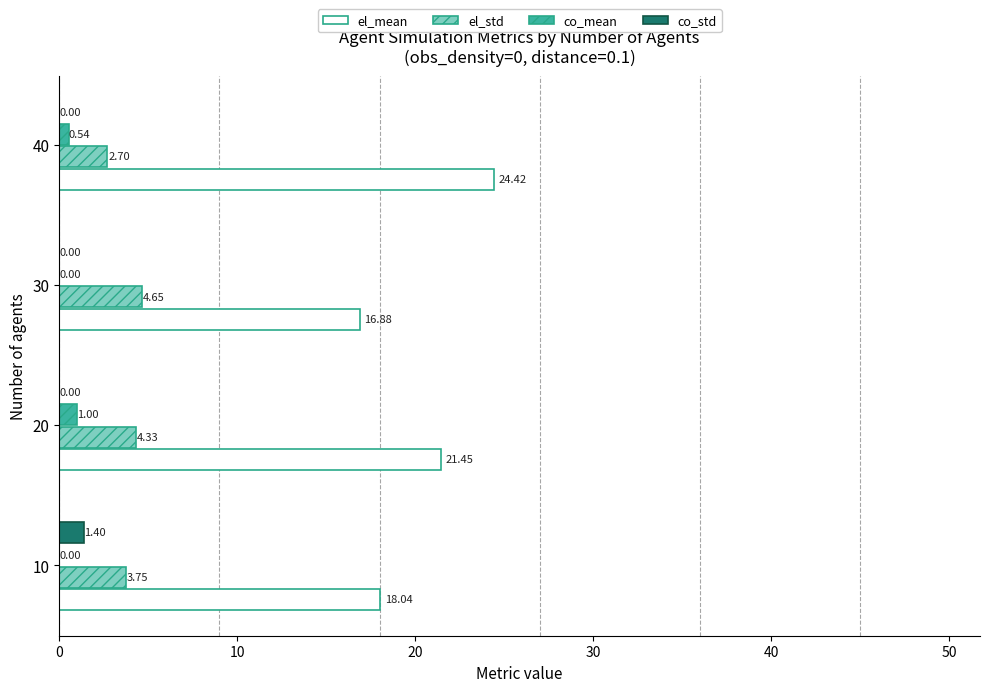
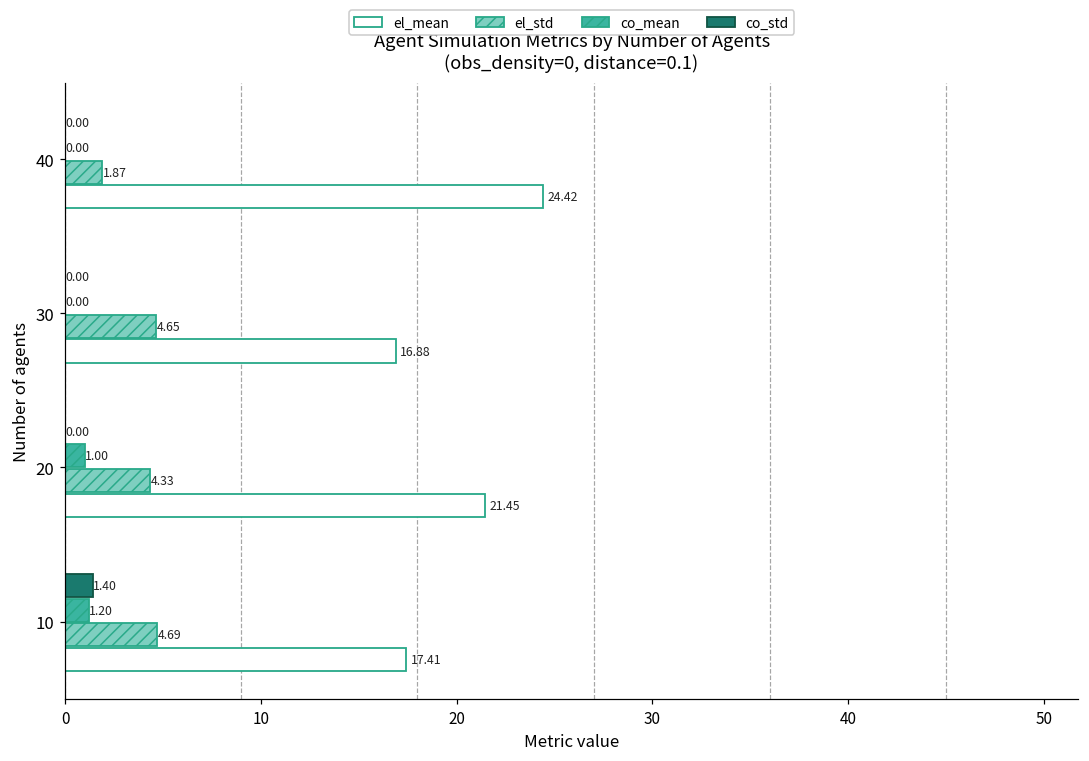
  {
    "el_mean": {
      "40": 24.42,
      "30": 16.88,
      "20": 21.45,
-     "10": 18.04
+     "10": 17.41
    },
    "el_std": {
-     "40": 2.70,
+     "40": 1.87,
      "30": 4.65,
      "20": 4.33,
-     "10": 3.75
+     "10": 4.69
    },
    "co_mean": {
-     "40": 0.54,
+     "40": 0.00,
      "30": 0.00,
      "20": 1.00,
-     "10": 0.00
+     "10": 1.20
    },
    "co_std": {
      "40": 0.00,
      "30": 0.00,
      "20": 0.00,
      "10": 1.40
    }
  }
